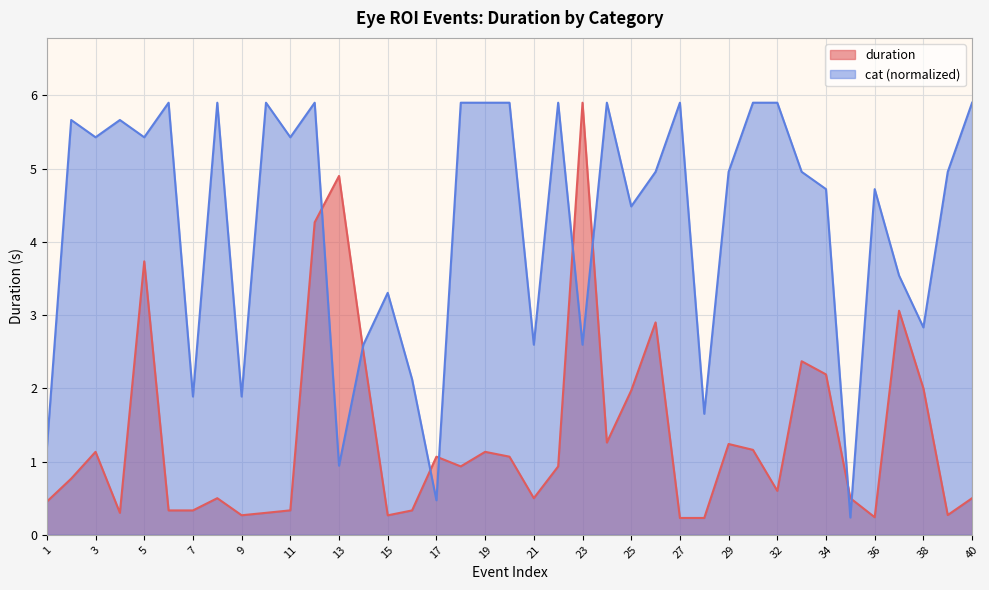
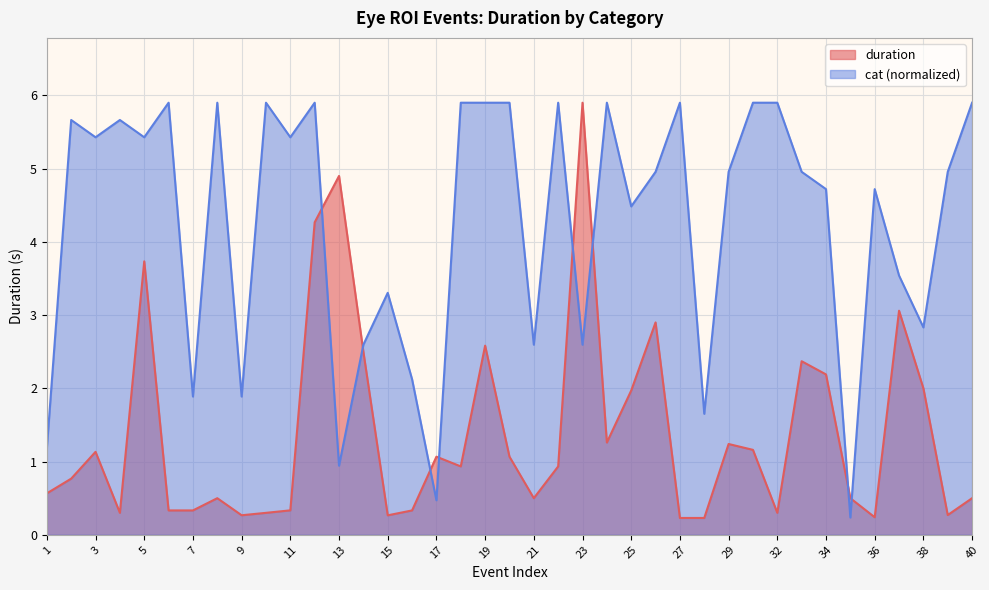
  {
    "duration": {
-     "1": 0.5,
+     "1": 0.6,
      "3": 1.1,
      "5": 3.7,
      "7": 0.3,
      "9": 0.3,
      "11": 0.3,
      "13": 4.9,
      "15": 0.3,
      "17": 1.1,
-     "19": 1.1,
+     "19": 2.6,
      "21": 0.5,
      "23": 5.9,
      "25": 2.0,
      "27": 0.2,
      "29": 1.2,
-     "32": 0.6,
+     "32": 0.3,
      "34": 2.2,
      "36": 0.2,
      "38": 2.0,
      "40": 0.5
    },
    "cat (normalized)": {
      "1": 1.2,
      "3": 5.4,
      "5": 5.4,
      "7": 1.9,
      "9": 1.9,
      "11": 5.4,
      "13": 0.9,
      "15": 3.3,
      "17": 0.5,
      "19": 5.9,
      "21": 2.6,
      "23": 2.6,
      "25": 4.5,
      "27": 5.9,
      "29": 5.0,
      "32": 5.9,
      "34": 4.7,
      "36": 4.7,
      "38": 2.8,
      "40": 5.9
    }
  }
